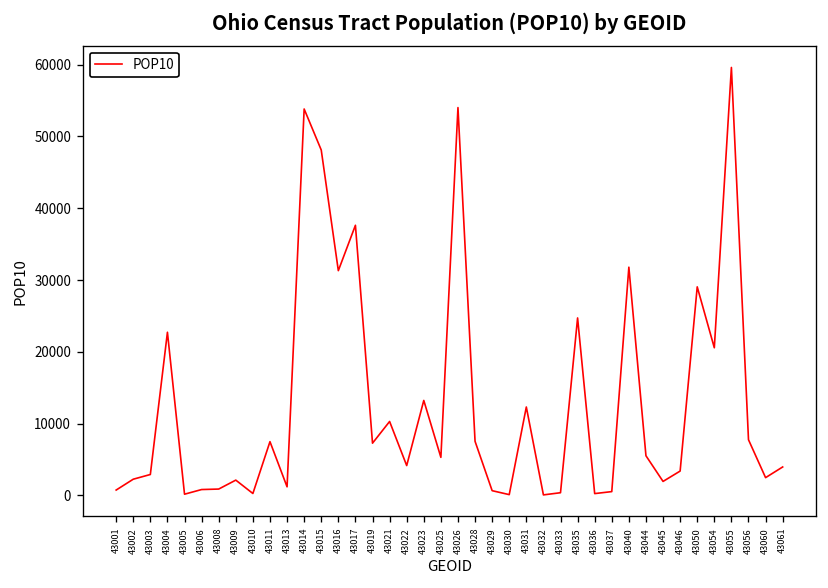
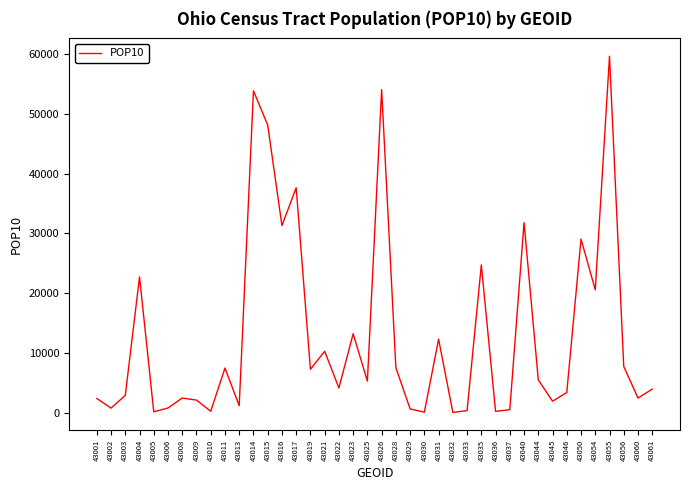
  {
-   "43001": 1000,
-   "43002": 2000,
+   "43001": 2000,
+   "43002": 1000,
    "43003": 3000,
    "43004": 23000,
    "43005": 0,
    "43006": 1000,
-   "43008": 1000,
+   "43008": 2000,
    "43009": 2000,
    "43010": 0,
    "43011": 7000,
    "43013": 1000,
    "43014": 54000,
    "43015": 48000,
    "43016": 31000,
    "43017": 38000,
    "43019": 7000,
    "43021": 10000,
    "43022": 4000,
    "43023": 13000,
    "43025": 5000,
    "43026": 54000,
    "43028": 8000,
    "43029": 1000,
    "43030": 0,
    "43031": 12000,
    "43032": 0,
    "43033": 0,
    "43035": 25000,
    "43036": 0,
    "43037": 1000,
    "43040": 32000,
    "43044": 6000,
    "43045": 2000,
    "43046": 3000,
    "43050": 29000,
    "43054": 21000,
    "43055": 60000,
    "43056": 8000,
    "43060": 2000,
    "43061": 4000
  }
